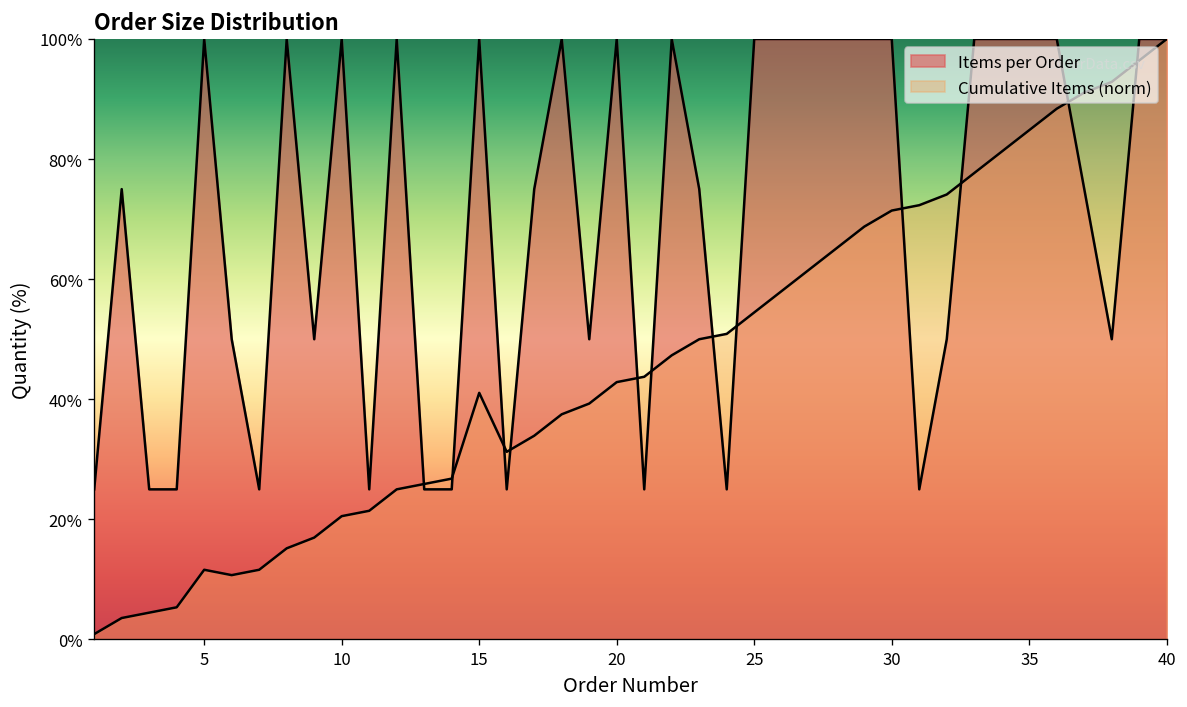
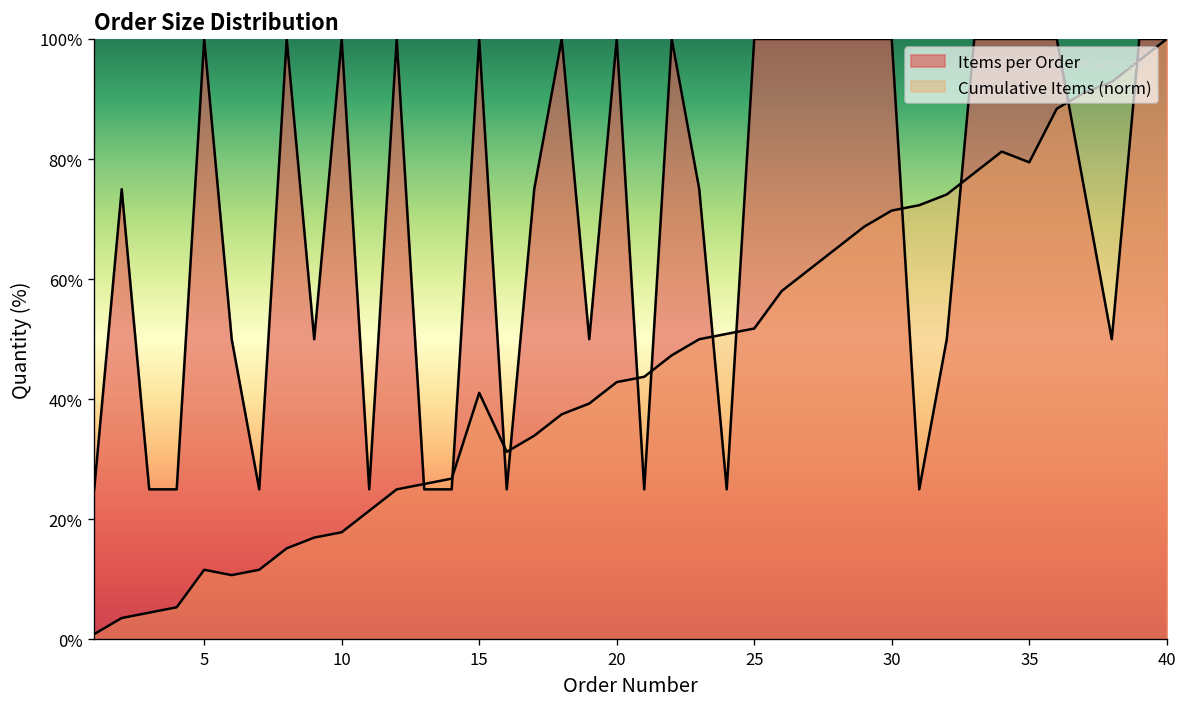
  {
    "Items per Order": {
      "5": "100%",
      "10": "100%",
      "15": "100%",
      "20": "100%",
      "25": "100%",
      "30": "100%",
      "35": "100%"
    },
    "Cumulative Items (norm)": {
      "5": "12%",
-     "10": "21%",
+     "10": "18%",
      "15": "41%",
      "20": "43%",
-     "25": "54%",
+     "25": "52%",
      "30": "71%",
-     "35": "85%"
+     "35": "79%"
    }
  }
